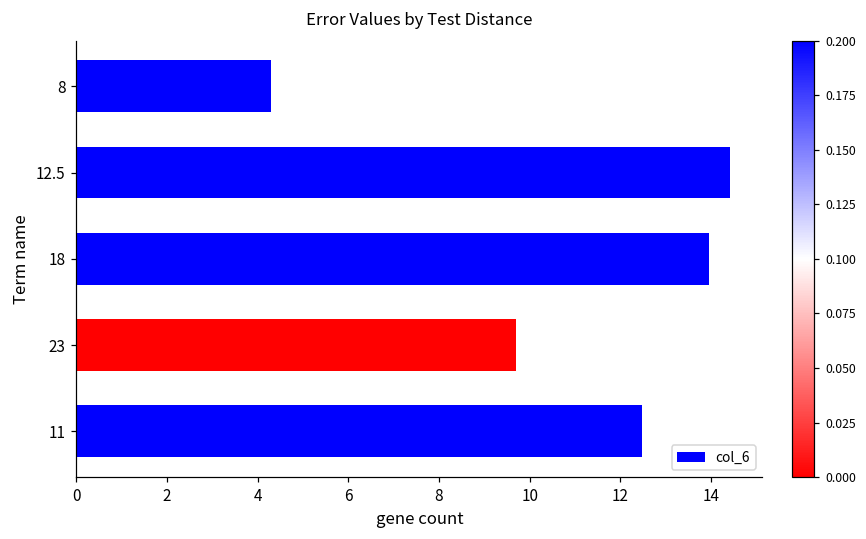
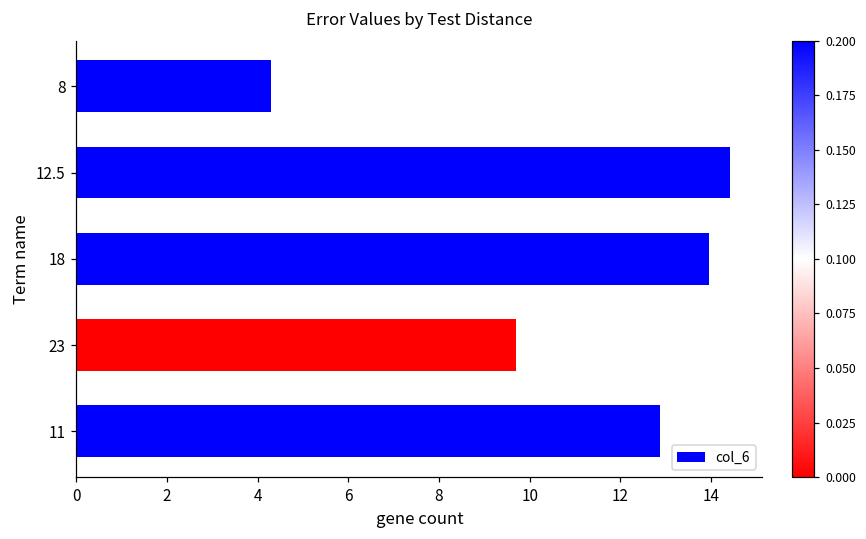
  {
    "8": 4.3,
    "12.5": 14.4,
    "18": 14.0,
    "23": 9.7,
-   "11": 12.5
+   "11": 12.9
  }
